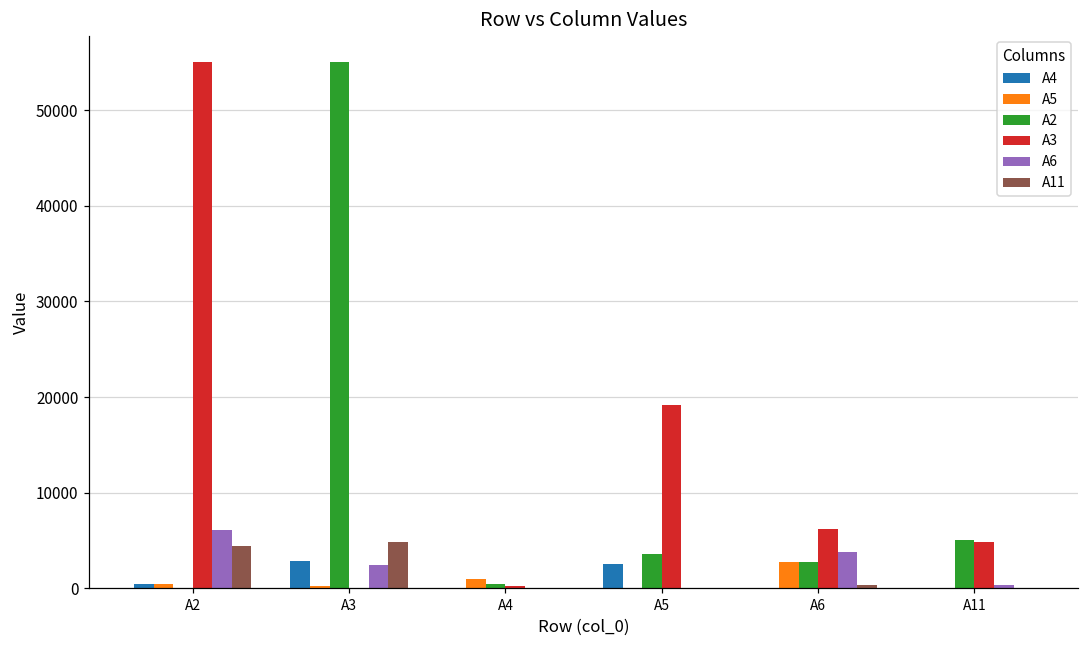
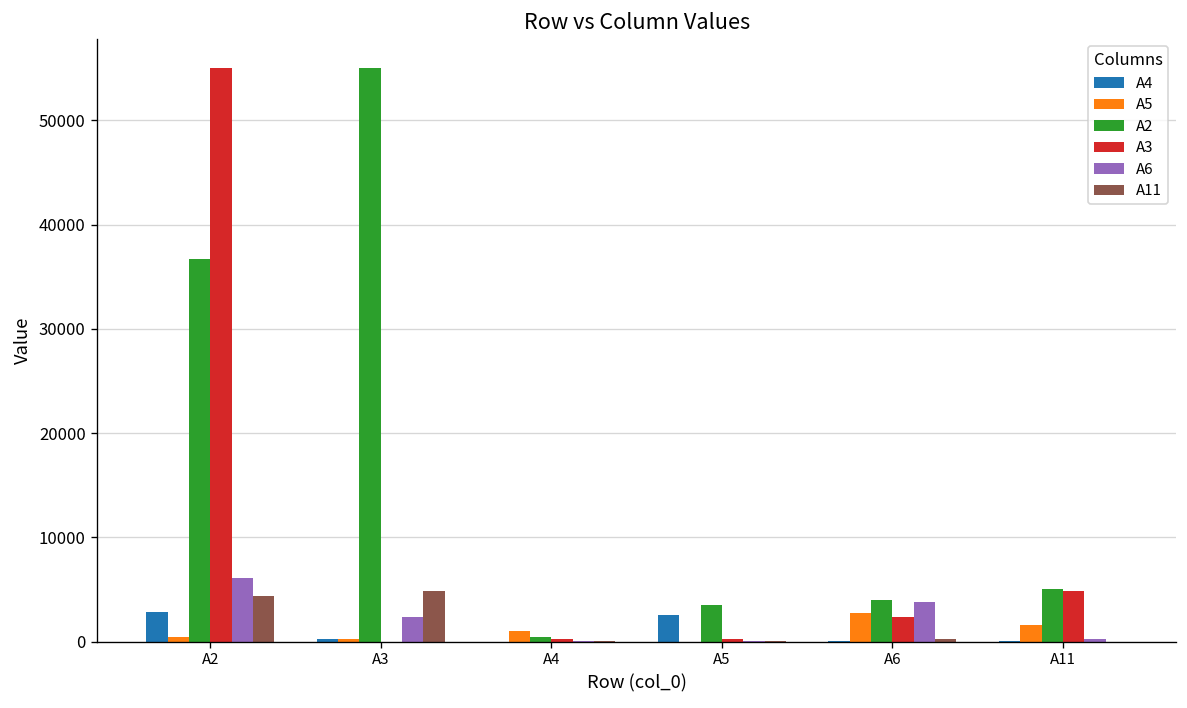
  {
    "A4": {
-     "A2": 0,
-     "A3": 3000,
+     "A2": 3000,
+     "A3": 0,
      "A4": 0,
      "A5": 3000
    },
    "A5": {
      "A2": 0,
      "A4": 1000,
      "A5": 0,
      "A6": 3000,
-     "A11": 0
+     "A11": 2000
    },
    "A2": {
-     "A2": 0,
+     "A2": 37000,
      "A3": 55000,
      "A4": 0,
      "A5": 4000,
-     "A6": 3000,
+     "A6": 4000,
      "A11": 5000
    },
    "A3": {
      "A2": 55000,
      "A3": 0,
-     "A5": 19000,
-     "A6": 6000,
+     "A5": 0,
+     "A6": 2000,
      "A11": 5000
    },
    "A6": {
      "A2": 6000,
      "A3": 2000,
      "A6": 4000,
      "A11": 0
    },
    "A11": {
      "A2": 4000,
      "A3": 5000,
      "A6": 0,
      "A11": 0
    }
  }
